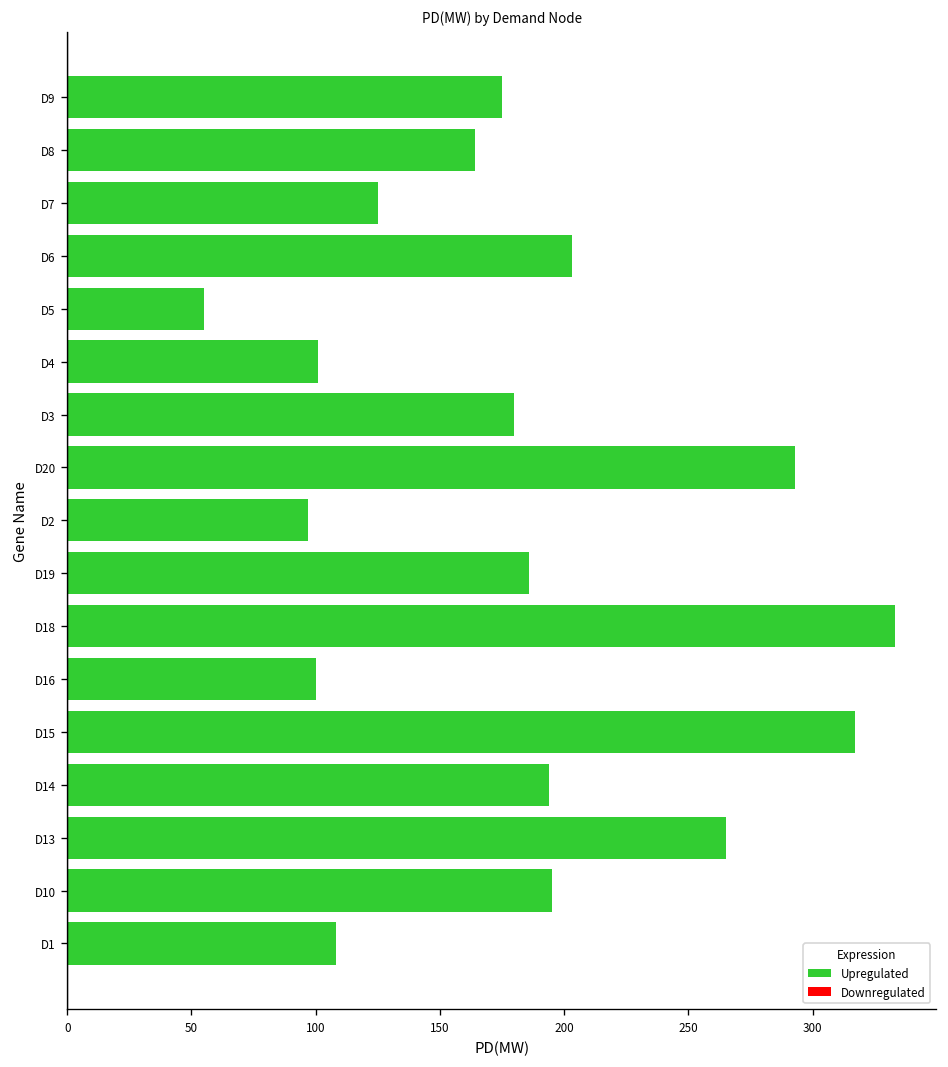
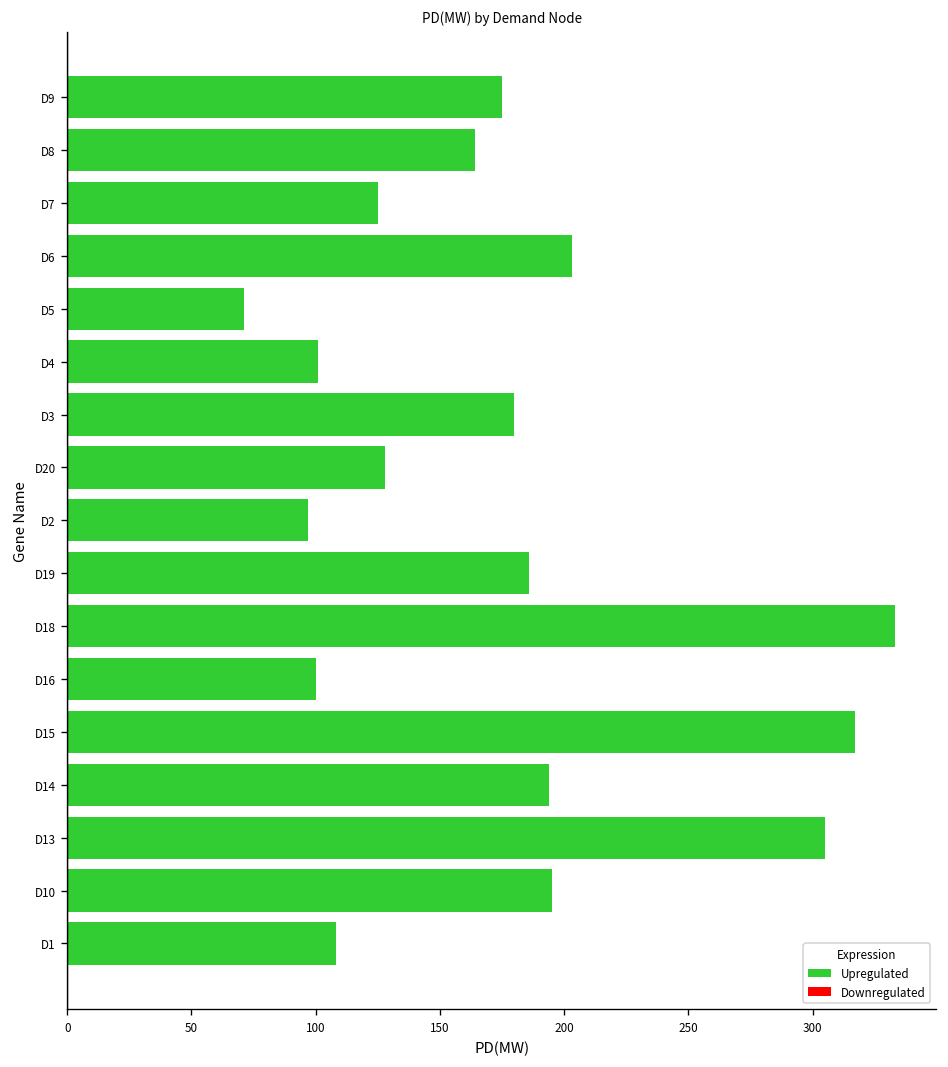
  {
    "D9": 175,
    "D8": 164,
    "D7": 125,
    "D6": 203,
-   "D5": 55,
+   "D5": 71,
    "D4": 101,
    "D3": 180,
-   "D20": 293,
+   "D20": 128,
    "D2": 97,
    "D19": 186,
    "D18": 333,
    "D16": 100,
    "D15": 317,
    "D14": 194,
-   "D13": 265,
+   "D13": 305,
    "D10": 195,
    "D1": 108
  }
